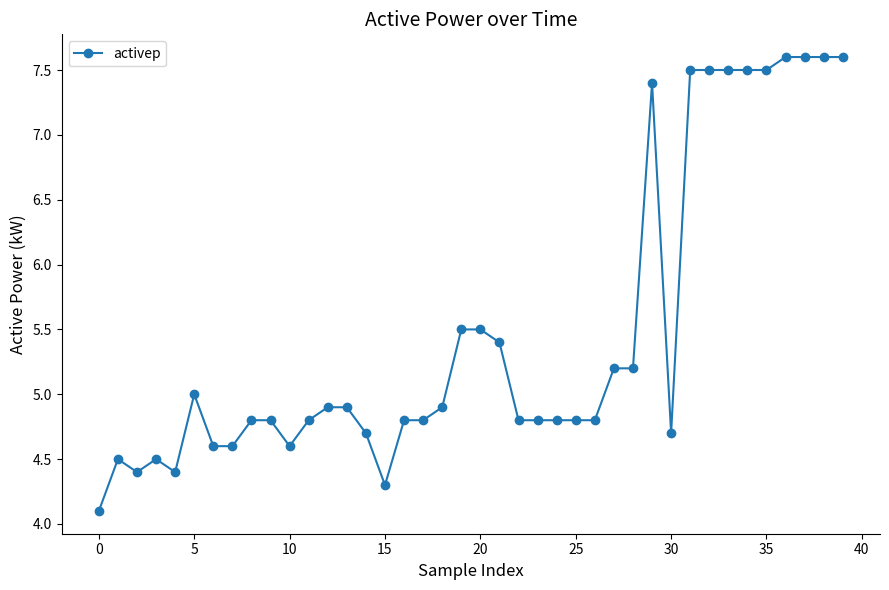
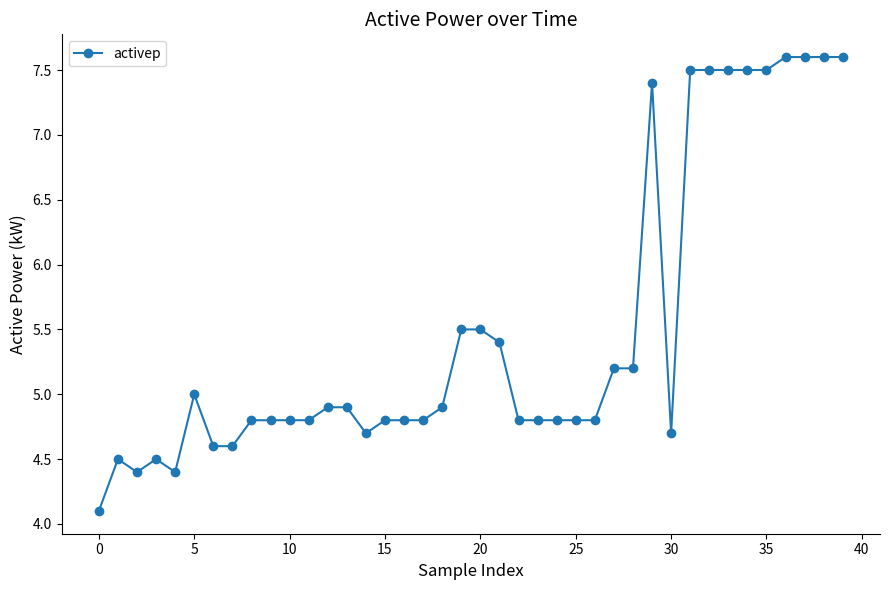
  {
    "0": 4.1,
    "5": 5.0,
-   "10": 4.6,
-   "15": 4.3,
+   "10": 4.8,
+   "15": 4.8,
    "20": 5.5,
    "25": 4.8,
    "30": 4.7,
    "35": 7.5
  }
